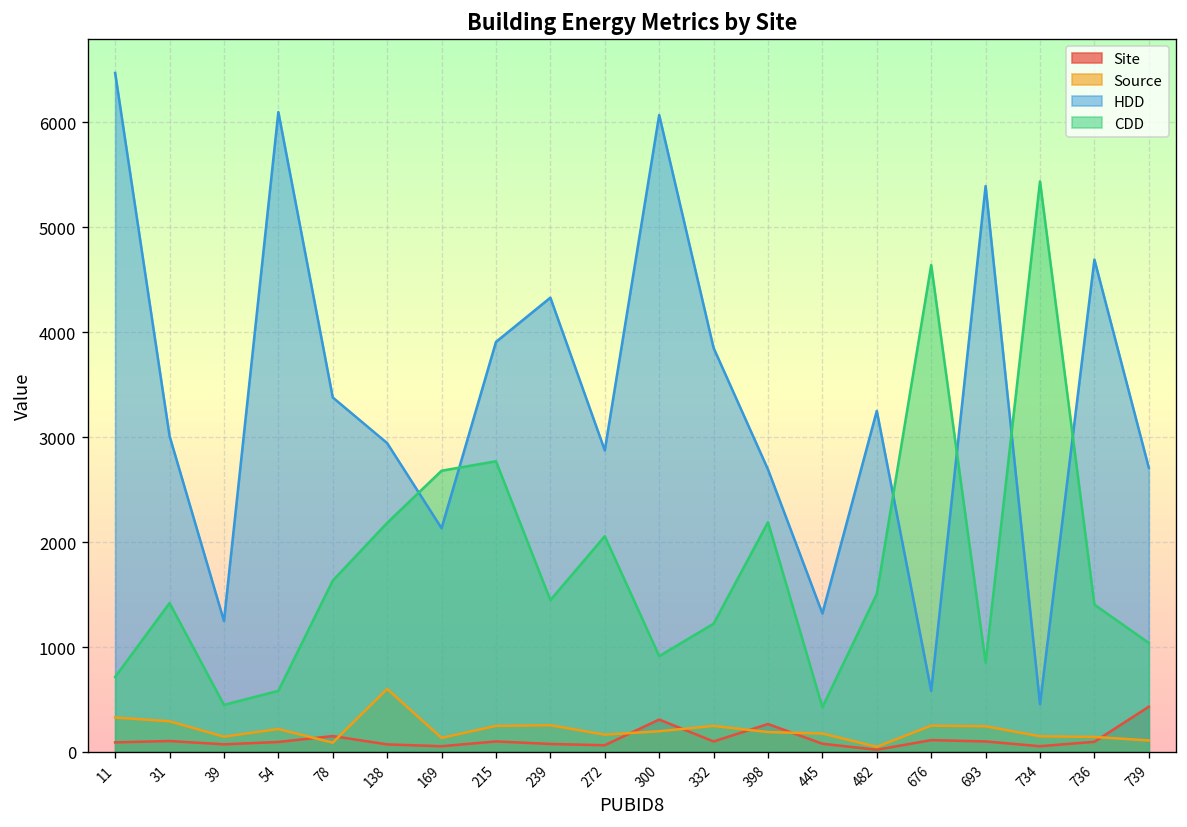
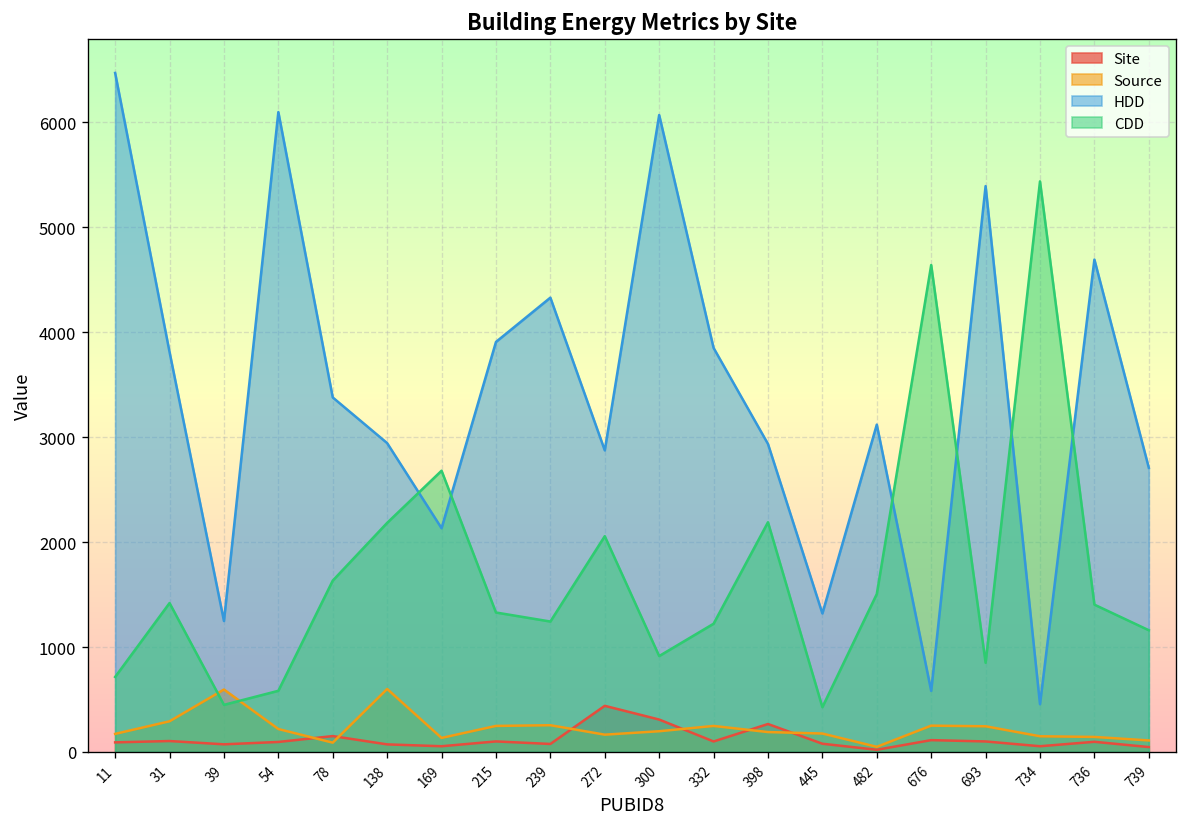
  {
    "Site": {
      "11": 100,
      "31": 100,
      "39": 100,
      "54": 100,
      "78": 200,
      "138": 100,
      "169": 100,
      "215": 100,
      "239": 100,
-     "272": 100,
+     "272": 400,
      "300": 300,
      "332": 100,
      "398": 300,
      "445": 100,
      "676": 100,
      "693": 100,
      "734": 100,
      "736": 100,
-     "739": 400
+     "739": 0
    },
    "Source": {
-     "11": 300,
+     "11": 200,
      "31": 300,
-     "39": 100,
+     "39": 600,
      "54": 200,
      "78": 100,
      "138": 600,
      "169": 100,
      "215": 200,
      "239": 300,
      "272": 200,
      "300": 200,
      "332": 200,
      "398": 200,
      "445": 200,
      "676": 300,
      "693": 200,
      "734": 100,
      "736": 100,
      "739": 100
    },
    "HDD": {
      "11": 6500,
-     "31": 3000,
+     "31": 3800,
      "39": 1200,
      "54": 6100,
      "78": 3400,
      "138": 2900,
      "169": 2100,
      "215": 3900,
      "239": 4300,
      "272": 2900,
      "300": 6100,
      "332": 3900,
-     "398": 2700,
+     "398": 2900,
      "445": 1300,
-     "482": 3300,
+     "482": 3100,
      "676": 600,
      "693": 5400,
      "734": 500,
      "736": 4700,
      "739": 2700
    },
    "CDD": {
      "11": 700,
      "31": 1400,
      "39": 400,
      "54": 600,
      "78": 1600,
      "138": 2200,
      "169": 2700,
-     "215": 2800,
-     "239": 1400,
+     "215": 1300,
+     "239": 1200,
      "272": 2100,
      "300": 900,
      "332": 1200,
      "398": 2200,
      "445": 400,
      "482": 1500,
      "676": 4600,
      "693": 900,
      "734": 5400,
      "736": 1400,
-     "739": 1000
+     "739": 1200
    }
  }
